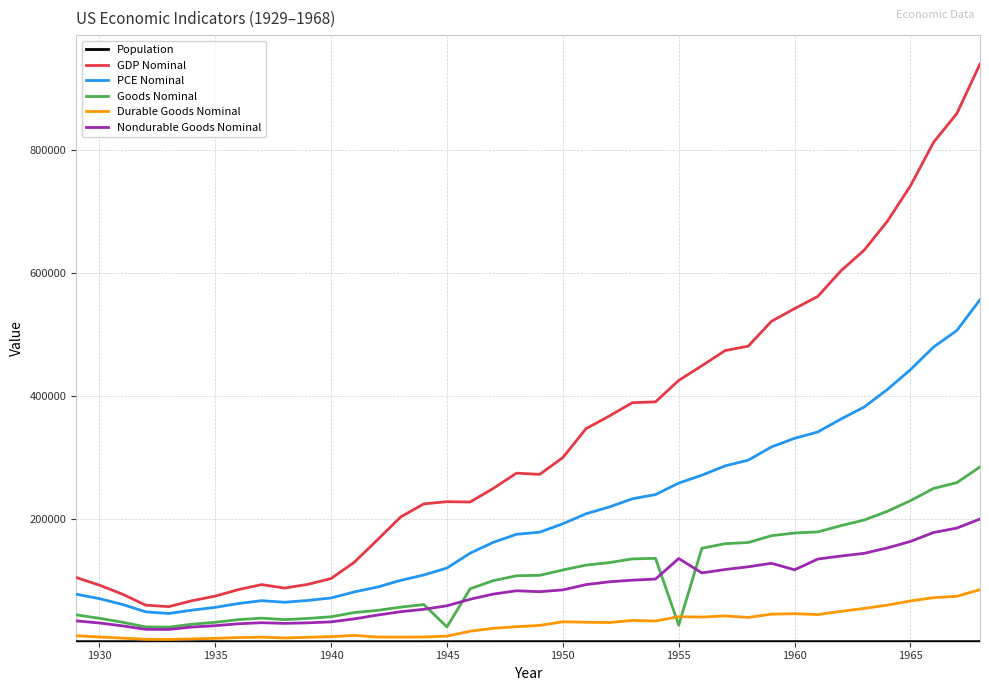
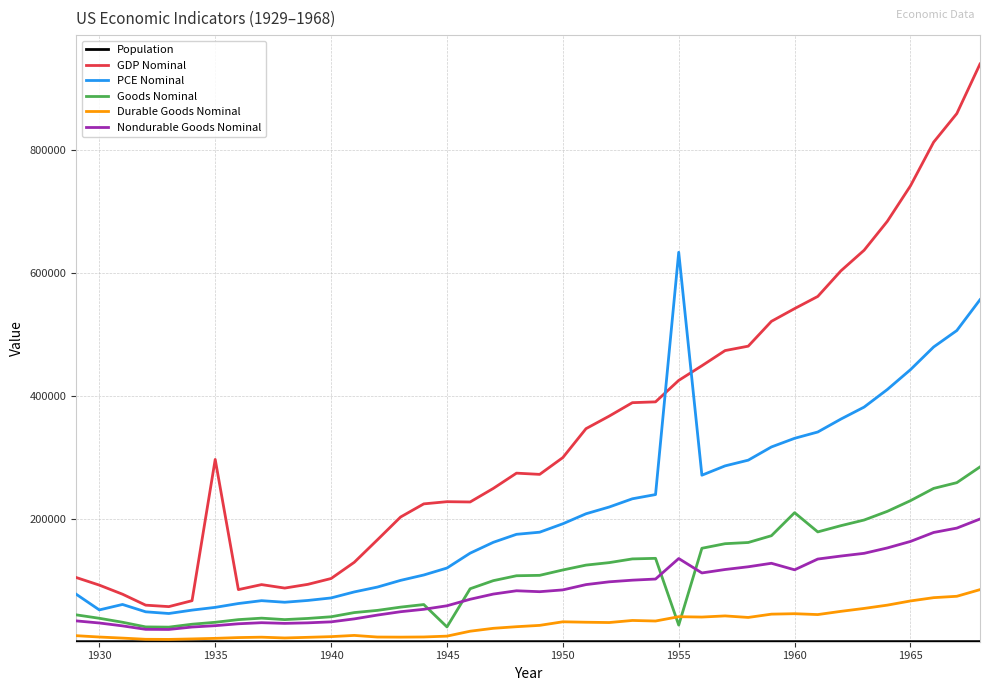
  {
    "Population": {
      "1930": 0,
      "1935": 0,
      "1940": 0,
      "1945": 0,
      "1950": 0,
      "1955": 0,
      "1960": 0,
      "1965": 0
    },
    "GDP Nominal": {
      "1930": 90000,
-     "1935": 70000,
+     "1935": 300000,
      "1940": 100000,
      "1945": 230000,
      "1950": 300000,
      "1955": 430000,
      "1960": 540000,
      "1965": 740000
    },
    "PCE Nominal": {
-     "1930": 70000,
+     "1930": 50000,
      "1935": 60000,
      "1940": 70000,
      "1945": 120000,
      "1950": 190000,
-     "1955": 260000,
+     "1955": 630000,
      "1960": 330000,
      "1965": 440000
    },
    "Goods Nominal": {
      "1930": 40000,
      "1935": 30000,
      "1940": 40000,
      "1945": 20000,
      "1950": 120000,
      "1955": 30000,
-     "1960": 180000,
+     "1960": 210000,
      "1965": 230000
    },
    "Durable Goods Nominal": {
      "1930": 10000,
      "1935": 10000,
      "1940": 10000,
      "1945": 10000,
      "1950": 30000,
      "1955": 40000,
      "1960": 50000,
      "1965": 70000
    },
    "Nondurable Goods Nominal": {
      "1930": 30000,
      "1935": 30000,
      "1940": 30000,
      "1945": 60000,
      "1950": 80000,
      "1955": 140000,
      "1960": 120000,
      "1965": 160000
    }
  }
